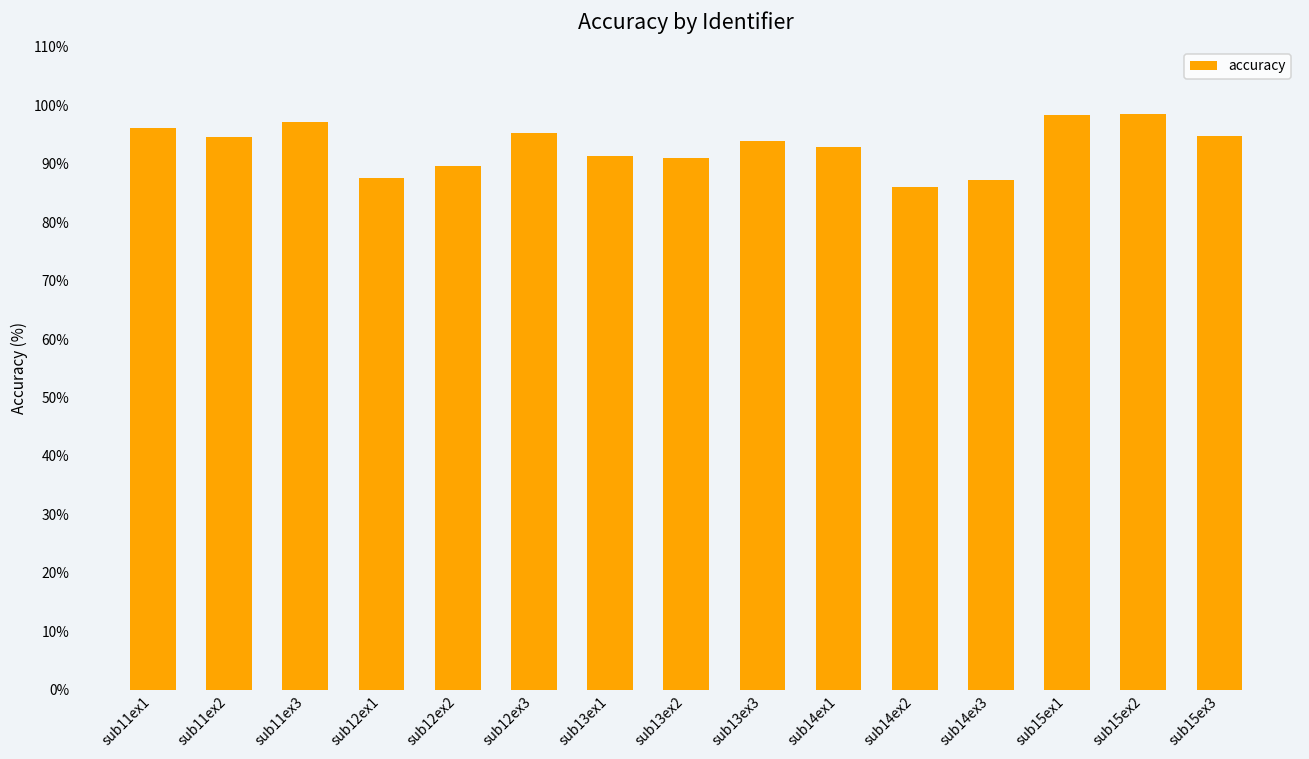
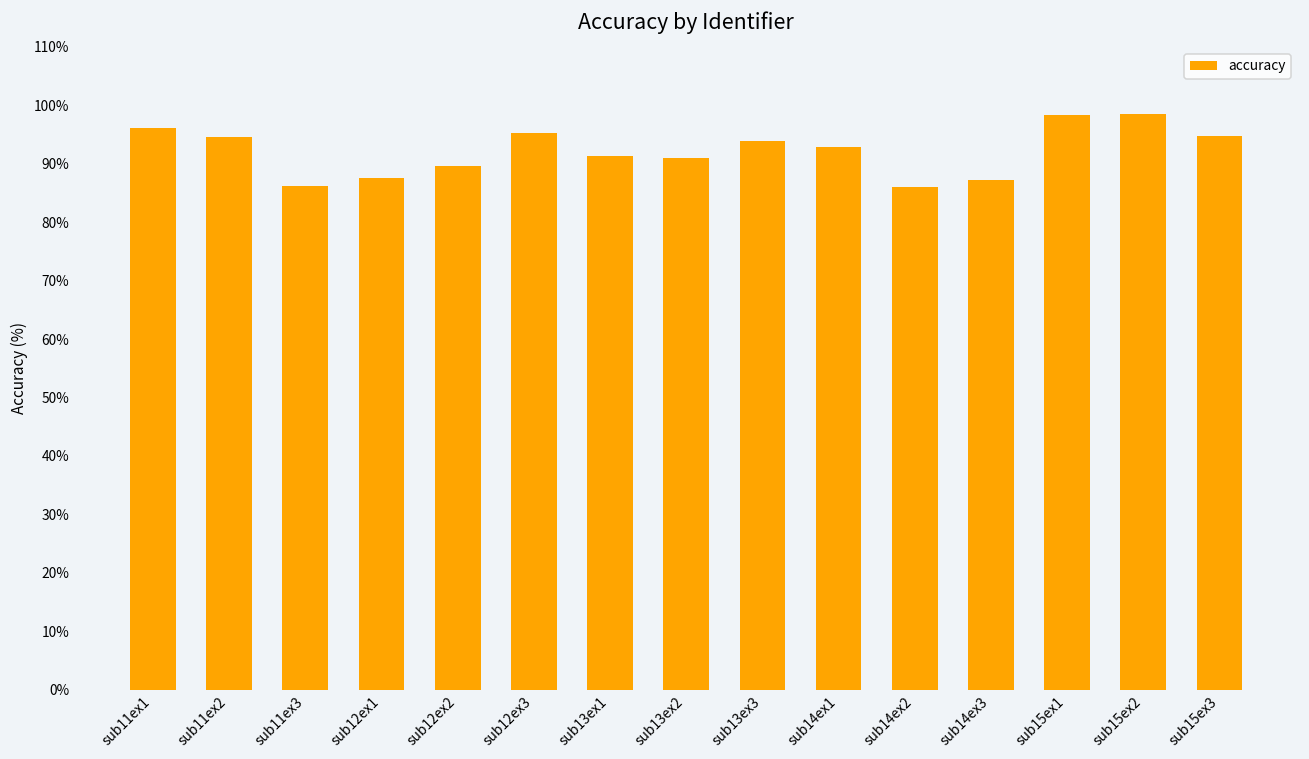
  {
    "sub11ex1": "96%",
    "sub11ex2": "95%",
-   "sub11ex3": "97%",
+   "sub11ex3": "86%",
    "sub12ex1": "88%",
    "sub12ex2": "90%",
    "sub12ex3": "95%",
    "sub13ex1": "91%",
    "sub13ex2": "91%",
    "sub13ex3": "94%",
    "sub14ex1": "93%",
    "sub14ex2": "86%",
    "sub14ex3": "87%",
    "sub15ex1": "98%",
    "sub15ex2": "99%",
    "sub15ex3": "95%"
  }
